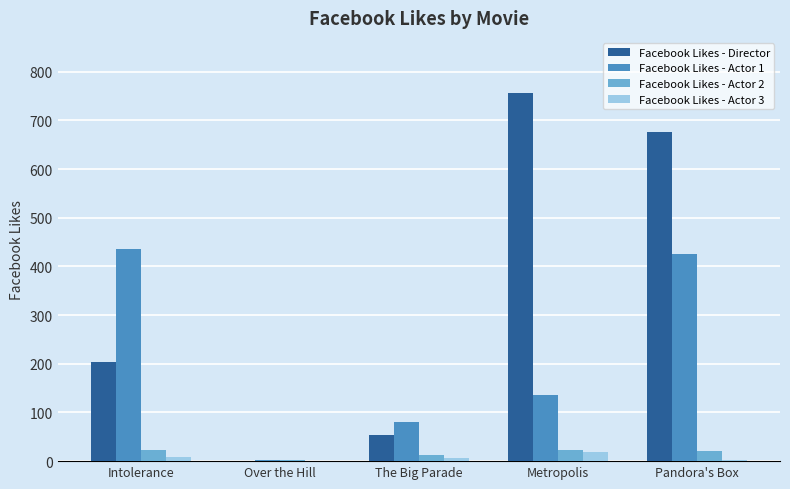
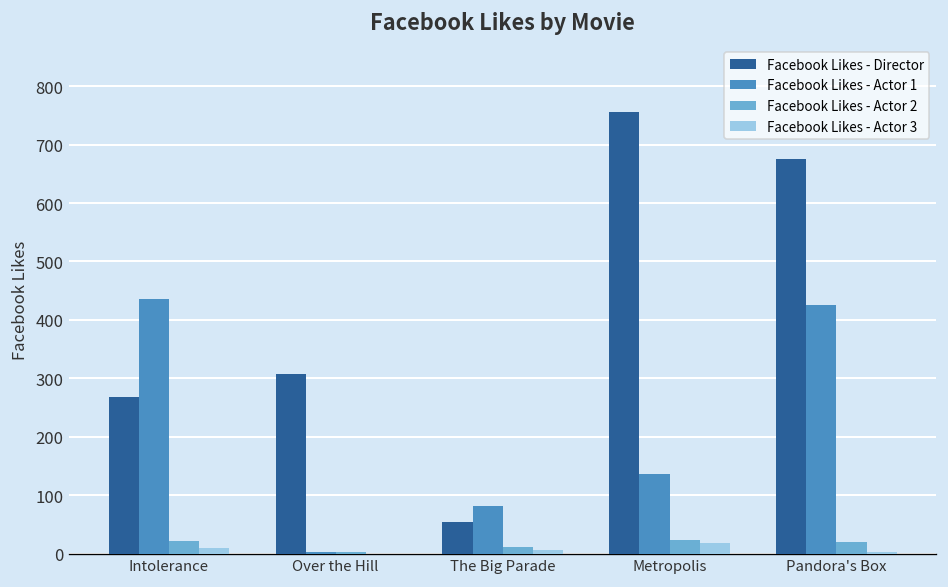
  {
    "Facebook Likes - Director": {
-     "Intolerance": 200,
-     "Over the Hill": 0,
+     "Intolerance": 270,
+     "Over the Hill": 310,
      "The Big Parade": 50,
      "Metropolis": 760,
      "Pandora's Box": 680
    }
  }
